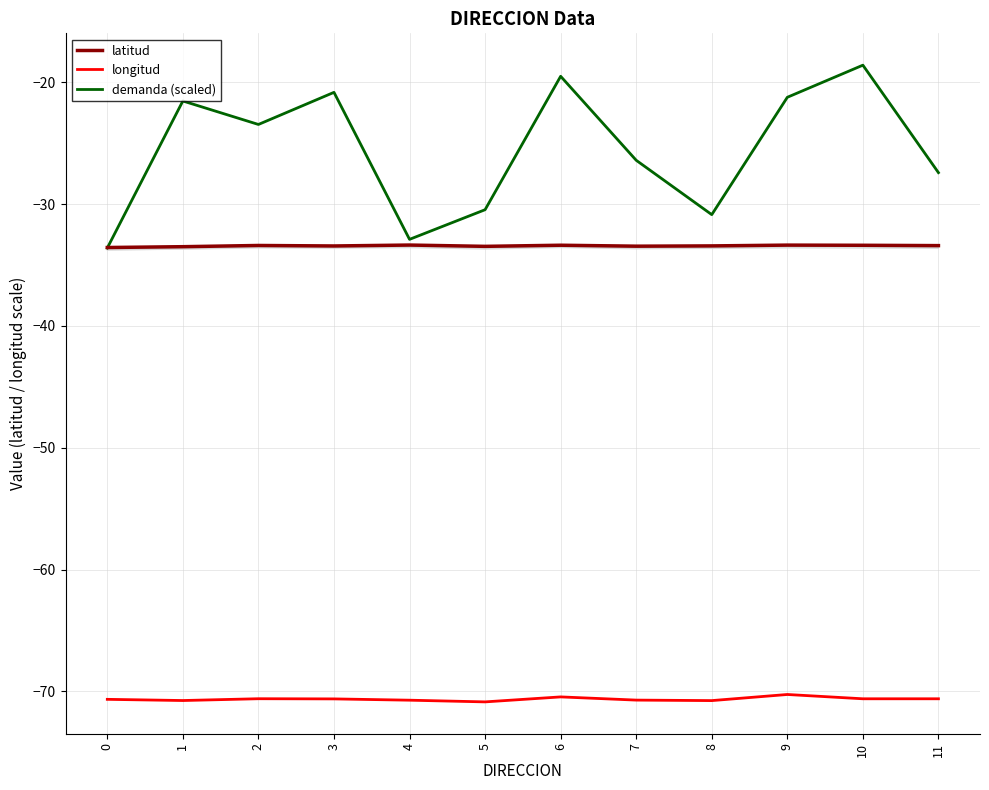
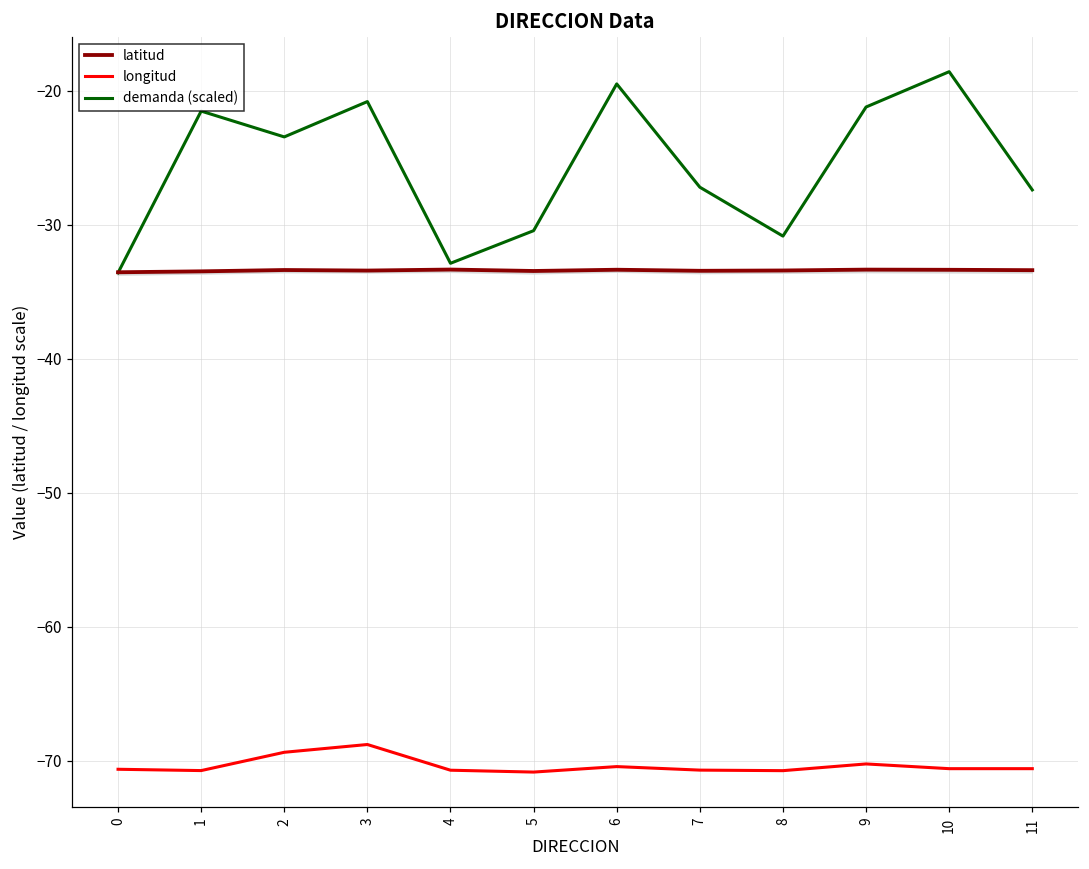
  {
    "longitud": {
      "0": -70.7,
      "1": -70.8,
-     "2": -70.6,
-     "3": -70.6,
+     "2": -69.4,
+     "3": -68.8,
      "4": -70.7,
      "5": -70.9,
      "6": -70.5,
      "7": -70.7,
      "8": -70.8,
      "9": -70.3,
      "10": -70.6,
      "11": -70.6
    },
    "demanda (scaled)": {
      "2": -23.5,
      "3": -20.8,
      "4": -32.9,
      "5": -30.5,
      "6": -19.5,
-     "7": -26.4,
+     "7": -27.2,
      "8": -30.9,
      "9": -21.2,
      "10": -18.6,
      "11": -27.4
    }
  }
